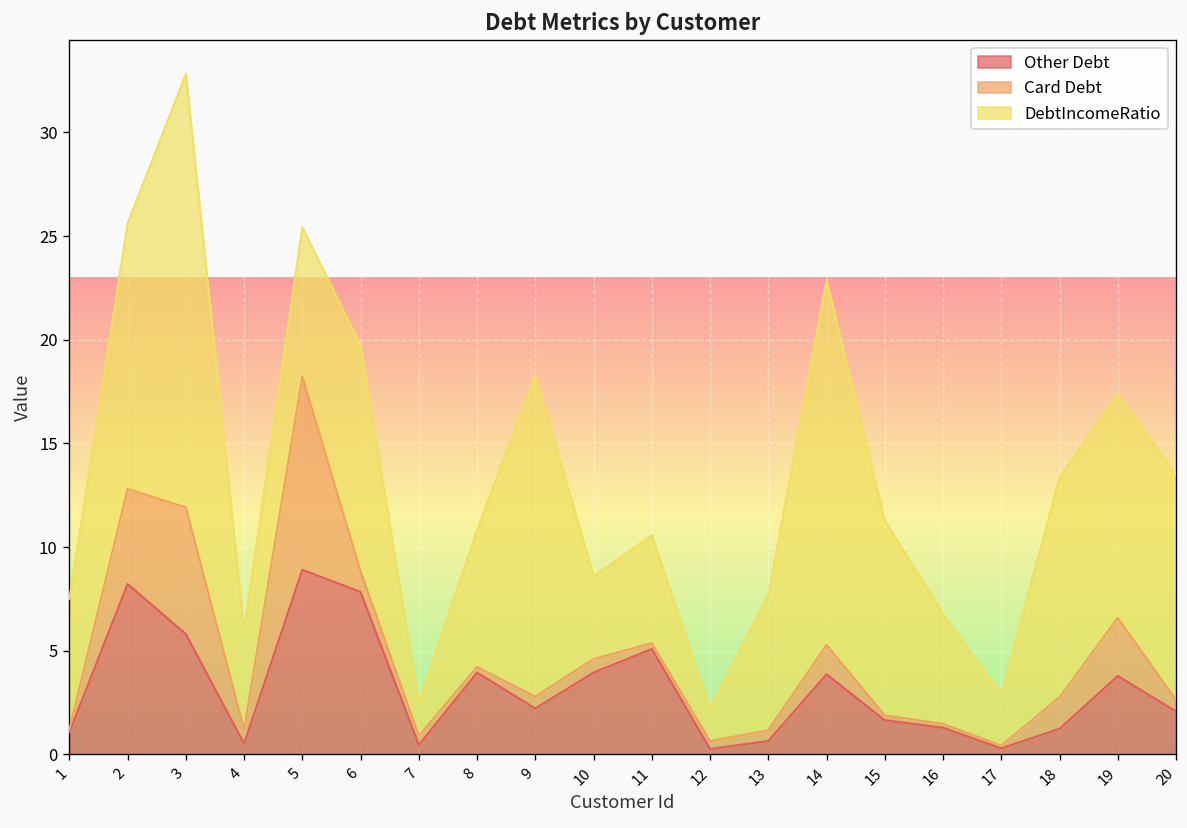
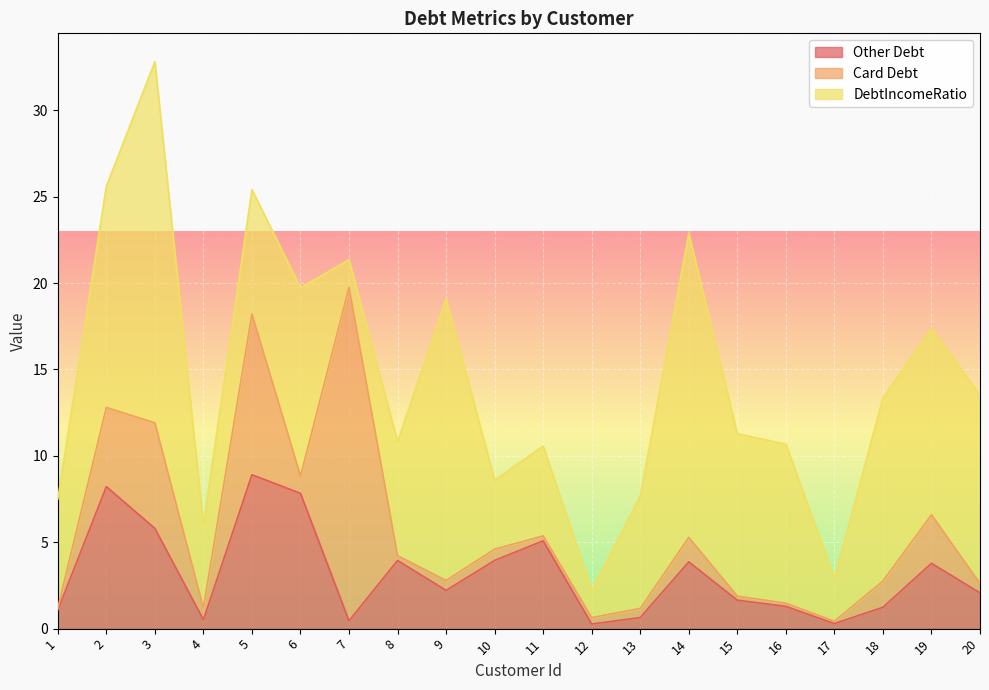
  {
    "Other Debt": {
      "2": 8.2,
      "3": 5.8,
      "4": 0.5,
      "5": 8.9,
      "6": 7.8,
      "7": 0.5,
      "8": 3.9,
      "9": 2.2,
      "10": 3.9,
      "11": 5.1,
      "12": 0.3,
      "13": 0.6,
      "14": 3.9,
      "15": 1.6,
      "16": 1.3,
      "18": 1.2,
      "19": 3.8,
      "20": 2.1
    },
    "Card Debt": {
      "2": 4.6,
      "3": 6.1,
      "4": 0.7,
      "5": 9.3,
      "6": 1.0,
-     "7": 0.4,
+     "7": 19.3,
      "8": 0.3,
      "9": 0.6,
      "10": 0.7,
      "11": 0.3,
      "12": 0.4,
      "13": 0.5,
      "14": 1.4,
      "15": 0.2,
      "16": 0.2,
      "18": 1.5,
      "19": 2.8,
      "20": 0.5
    },
    "DebtIncomeRatio": {
      "1": 6.3,
      "2": 12.8,
      "3": 20.9,
      "4": 4.8,
      "5": 7.2,
      "6": 10.9,
      "7": 1.6,
      "8": 6.6,
-     "9": 15.5,
+     "9": 16.3,
      "10": 4.0,
      "11": 5.2,
      "12": 1.6,
      "13": 6.5,
      "14": 17.6,
      "15": 9.4,
-     "16": 5.3,
+     "16": 9.2,
      "17": 2.5,
      "18": 10.6,
      "19": 10.8,
      "20": 10.9
    }
  }
